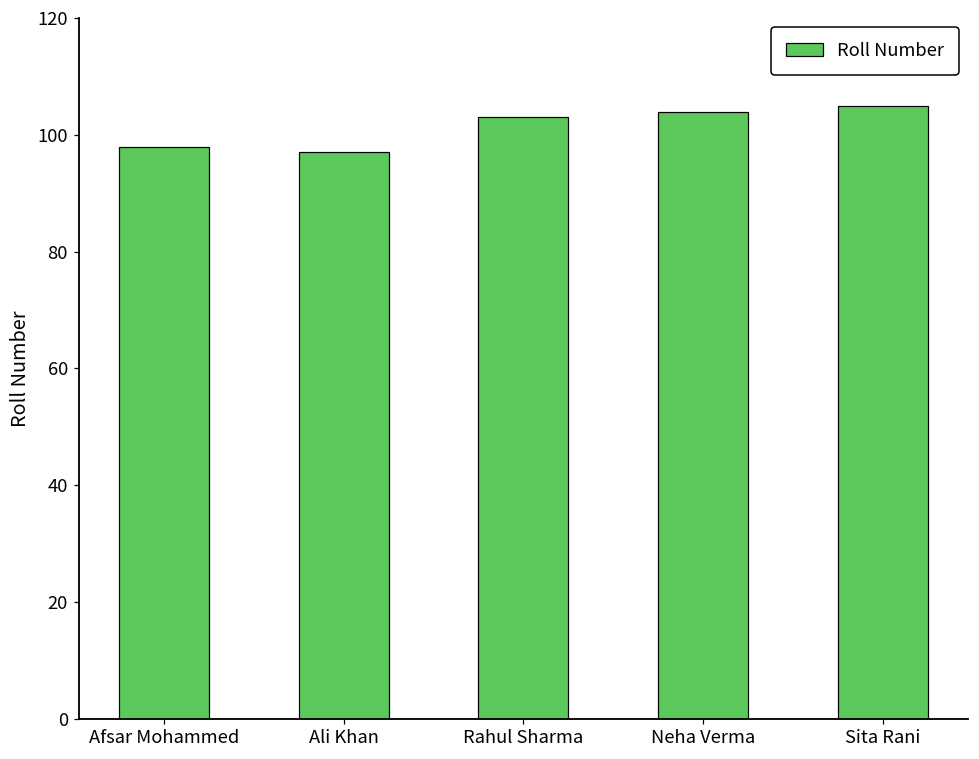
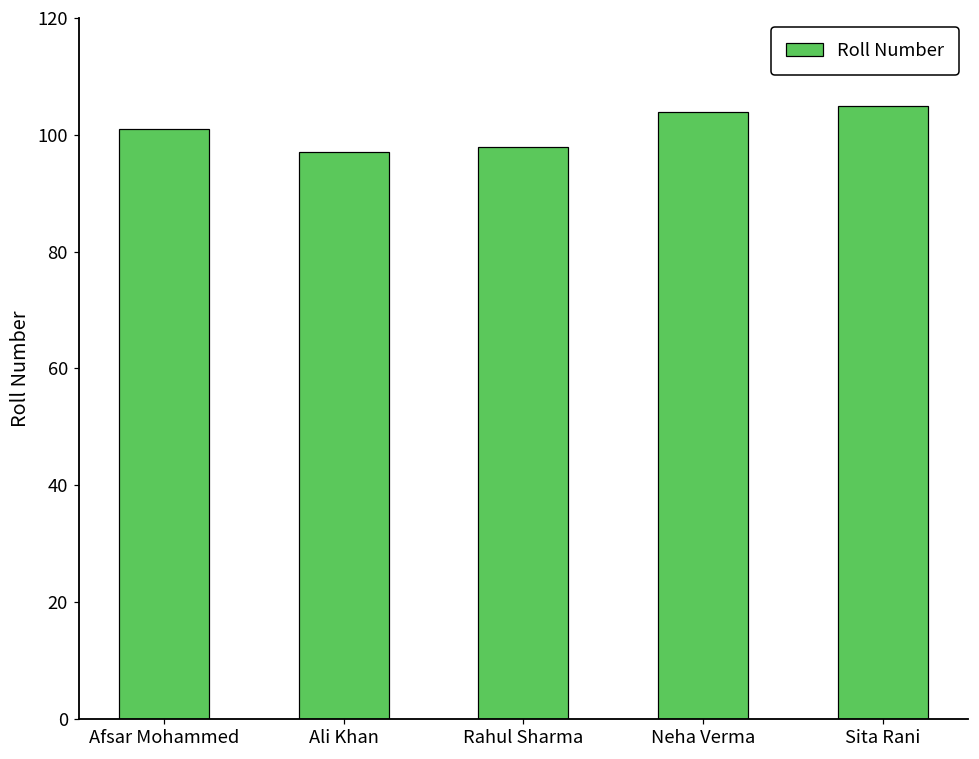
  {
-   "Afsar Mohammed": 98,
+   "Afsar Mohammed": 101,
    "Ali Khan": 97,
-   "Rahul Sharma": 103,
+   "Rahul Sharma": 98,
    "Neha Verma": 104,
    "Sita Rani": 105
  }
